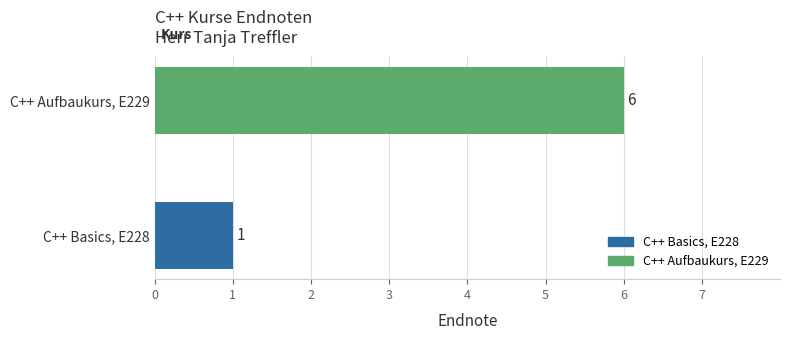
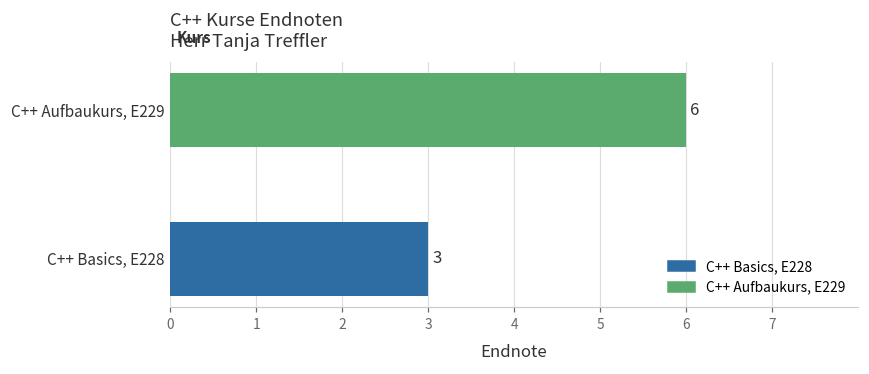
  {
    "C++ Aufbaukurs, E229": 6,
-   "C++ Basics, E228": 1
+   "C++ Basics, E228": 3
  }
